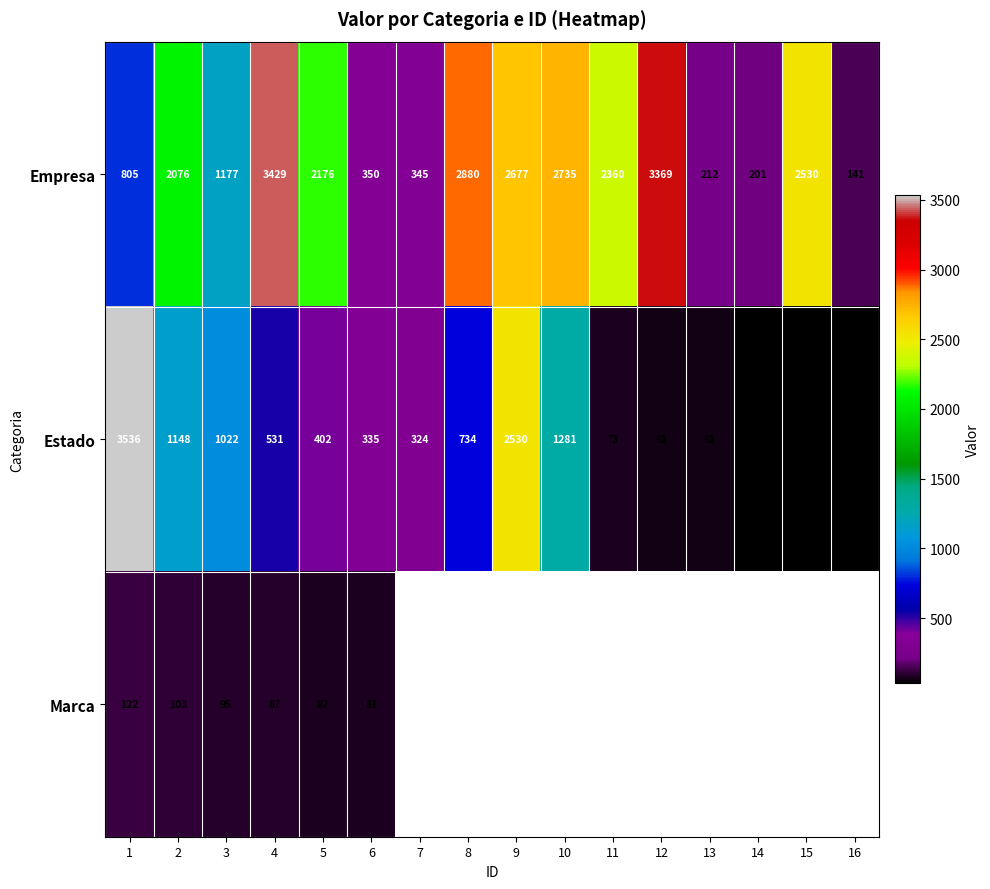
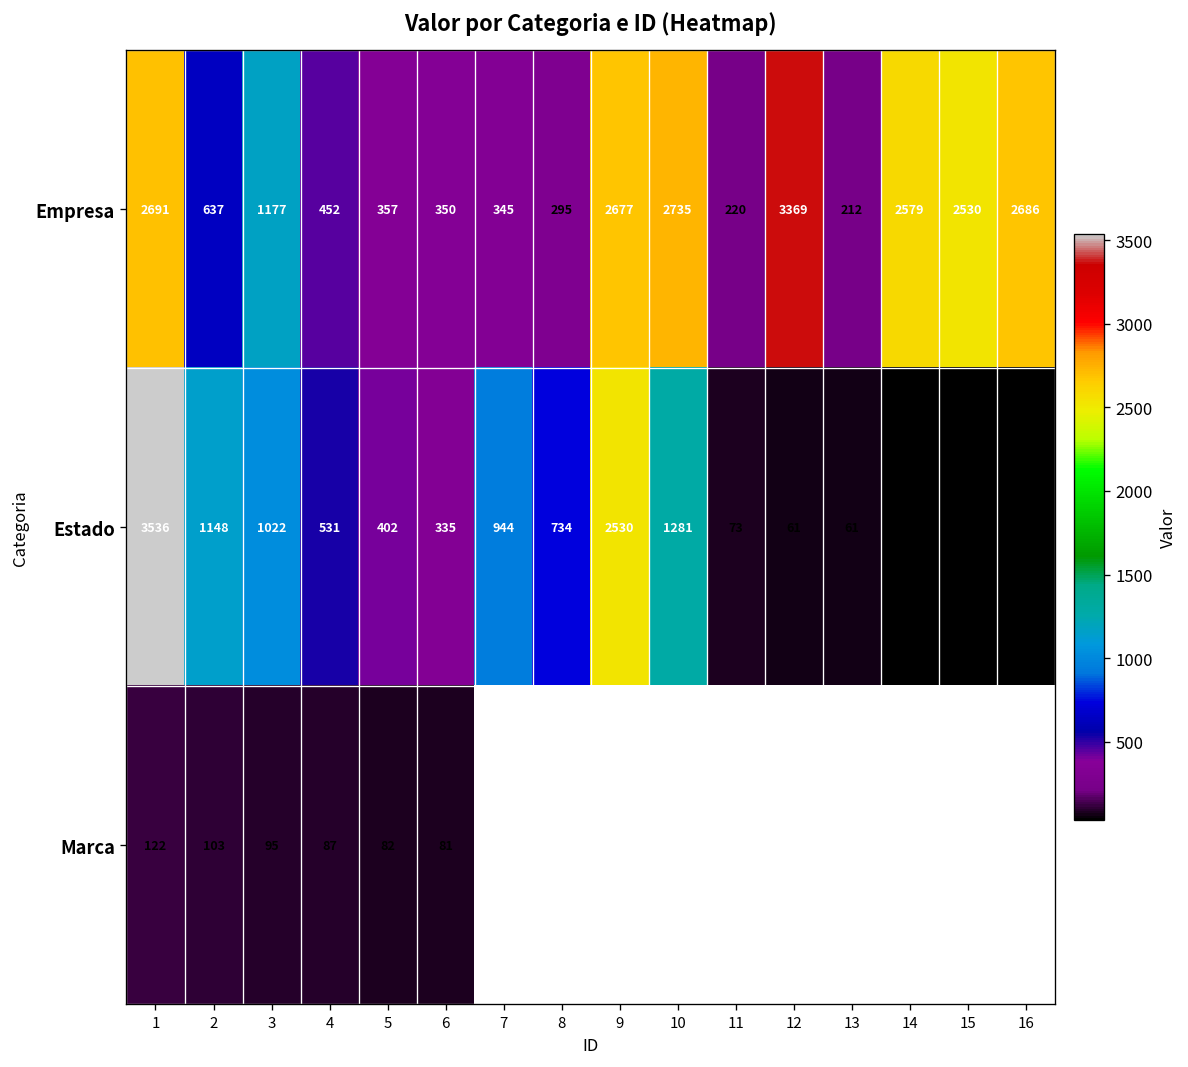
  {
    "Empresa": {
-     "1": 805,
-     "2": 2076,
+     "1": 2691,
+     "2": 637,
      "3": 1177,
-     "4": 3429,
-     "5": 2176,
+     "4": 452,
+     "5": 357,
      "6": 350,
      "7": 345,
-     "8": 2880,
+     "8": 295,
      "9": 2677,
      "10": 2735,
-     "11": 2360,
+     "11": 220,
      "12": 3369,
      "13": 212,
-     "14": 201,
+     "14": 2579,
      "15": 2530,
-     "16": 141
+     "16": 2686
    },
    "Estado": {
      "1": 3536,
      "2": 1148,
      "3": 1022,
      "4": 531,
      "5": 402,
      "6": 335,
-     "7": 324,
+     "7": 944,
      "8": 734,
      "9": 2530,
      "10": 1281
    },
    "Marca": {
      "1": 122,
      "2": 103
    }
  }
